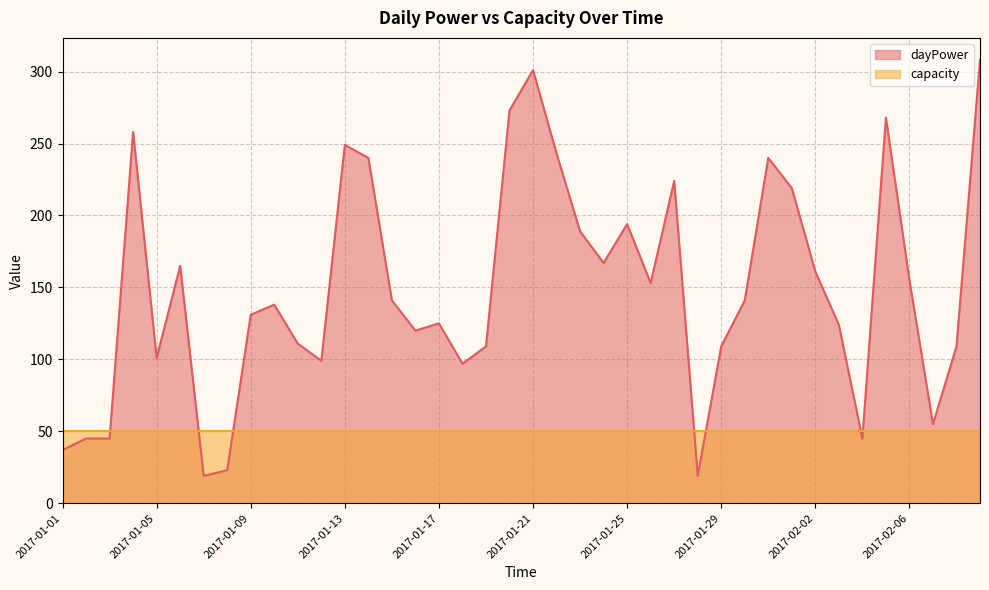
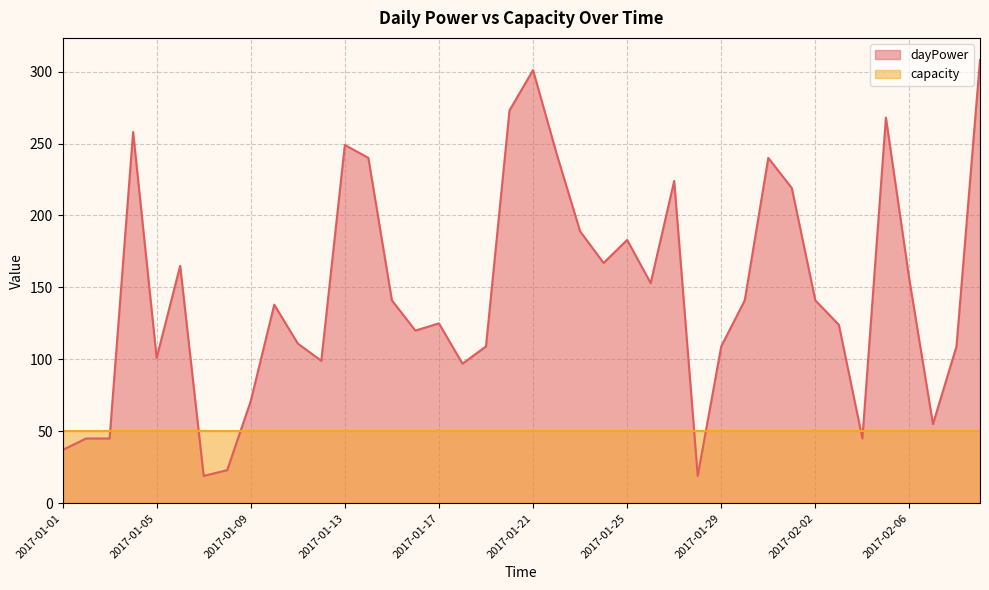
  {
    "dayPower": {
      "2017-01-01": 37,
      "2017-01-05": 101,
-     "2017-01-09": 131,
+     "2017-01-09": 71,
      "2017-01-13": 249,
      "2017-01-17": 125,
      "2017-01-21": 301,
-     "2017-01-25": 194,
+     "2017-01-25": 183,
      "2017-01-29": 109,
-     "2017-02-02": 161,
+     "2017-02-02": 141,
      "2017-02-06": 155
    },
    "capacity": {
      "2017-01-01": 50,
      "2017-01-05": 50,
      "2017-01-09": 50,
      "2017-01-13": 50,
      "2017-01-17": 50,
      "2017-01-21": 50,
      "2017-01-25": 50,
      "2017-01-29": 50,
      "2017-02-02": 50,
      "2017-02-06": 50
    }
  }
